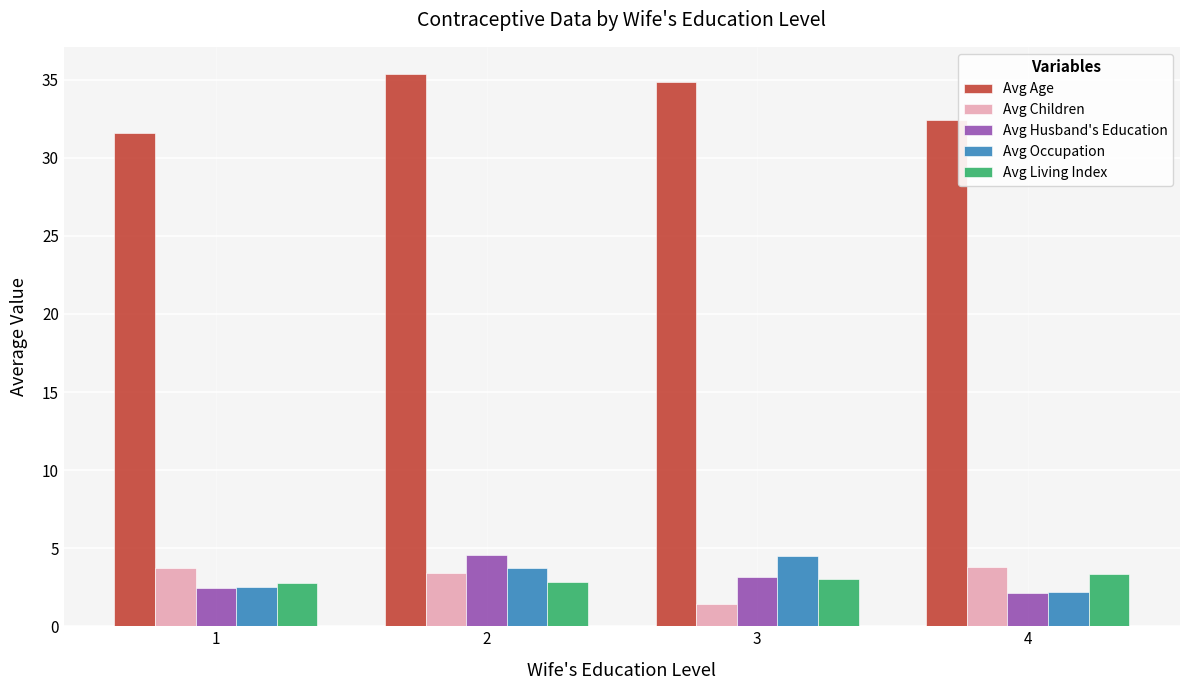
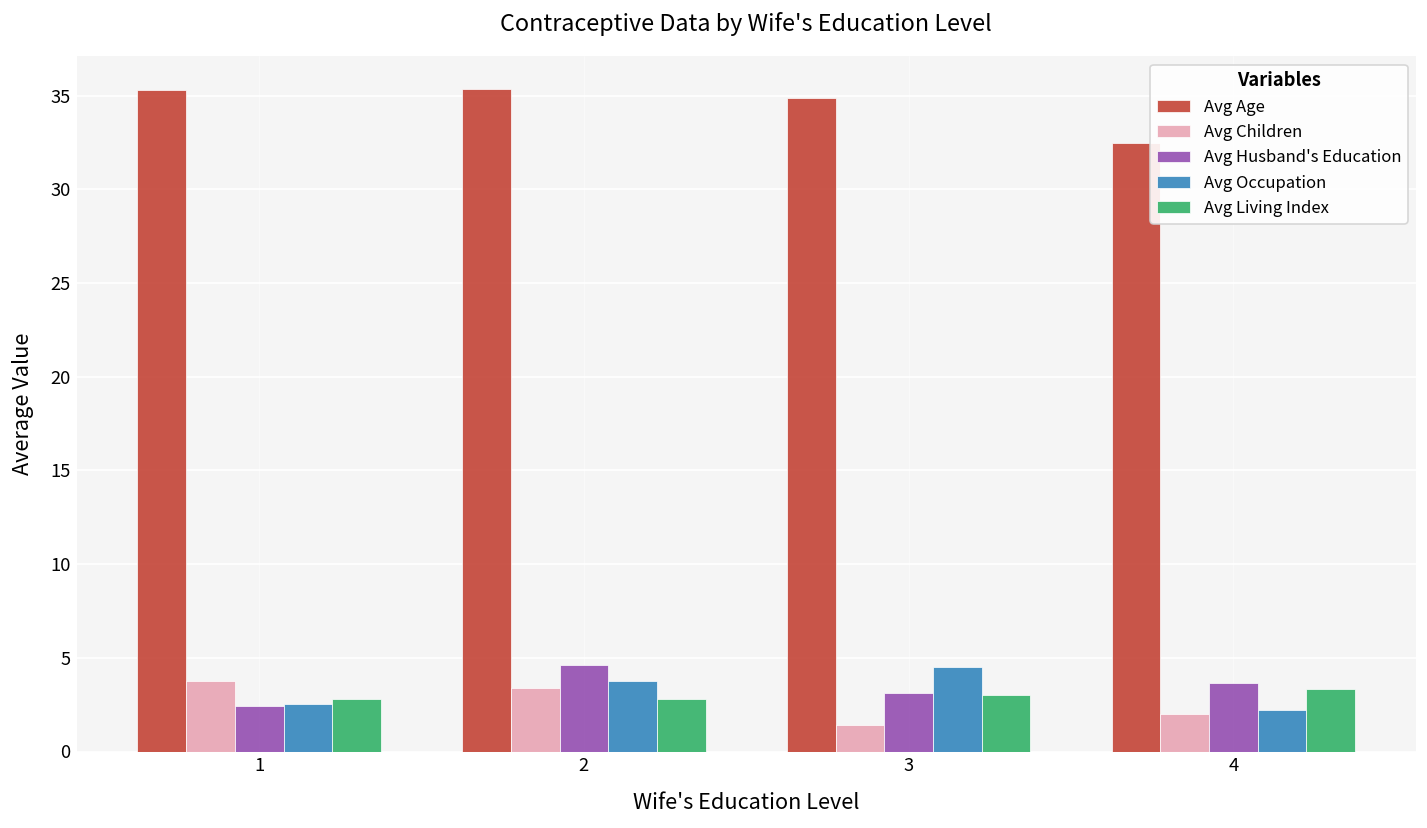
  {
    "Avg Age": {
-     "1": 31.6,
+     "1": 35.3,
      "2": 35.3,
      "3": 34.9,
      "4": 32.5
    },
    "Avg Children": {
      "1": 3.8,
      "2": 3.4,
      "3": 1.4,
-     "4": 3.8
+     "4": 2.0
    },
    "Avg Husband's Education": {
      "1": 2.4,
      "2": 4.6,
      "3": 3.1,
-     "4": 2.1
+     "4": 3.7
    },
    "Avg Occupation": {
      "1": 2.5,
      "2": 3.7,
      "3": 4.5,
      "4": 2.2
    },
    "Avg Living Index": {
      "1": 2.8,
      "2": 2.8,
      "3": 3.0,
      "4": 3.3
    }
  }
